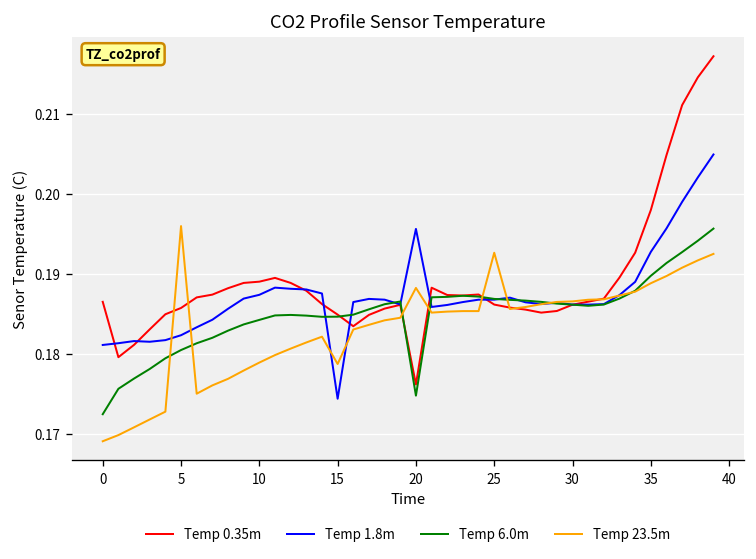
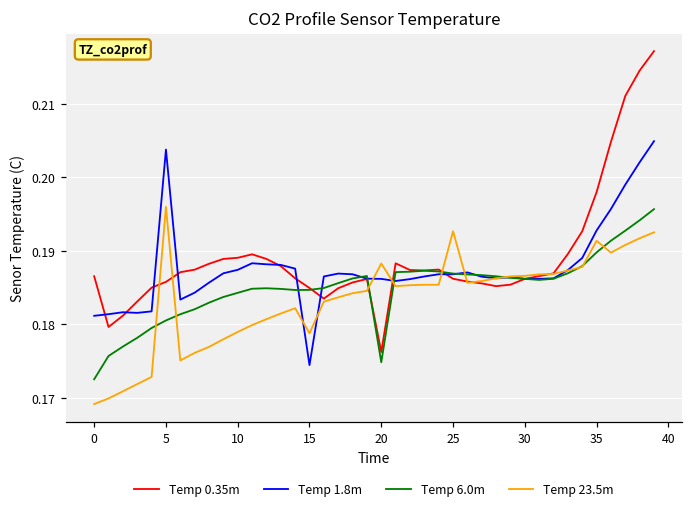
  {
    "Temp 0.35m": {
      "0": 0.187,
      "5": 0.186,
      "10": 0.189,
      "20": 0.176,
      "25": 0.186,
      "35": 0.198
    },
    "Temp 1.8m": {
      "0": 0.181,
-     "5": 0.182,
+     "5": 0.204,
      "10": 0.187,
      "15": 0.174,
-     "20": 0.196,
+     "20": 0.186,
      "35": 0.193
    },
    "Temp 6.0m": {
      "0": 0.172,
      "5": 0.180,
      "10": 0.184,
      "20": 0.175,
      "35": 0.190
    },
    "Temp 23.5m": {
      "0": 0.169,
      "5": 0.196,
      "10": 0.179,
      "15": 0.179,
      "20": 0.188,
      "25": 0.193,
      "30": 0.187,
-     "35": 0.189
+     "35": 0.191
    }
  }
